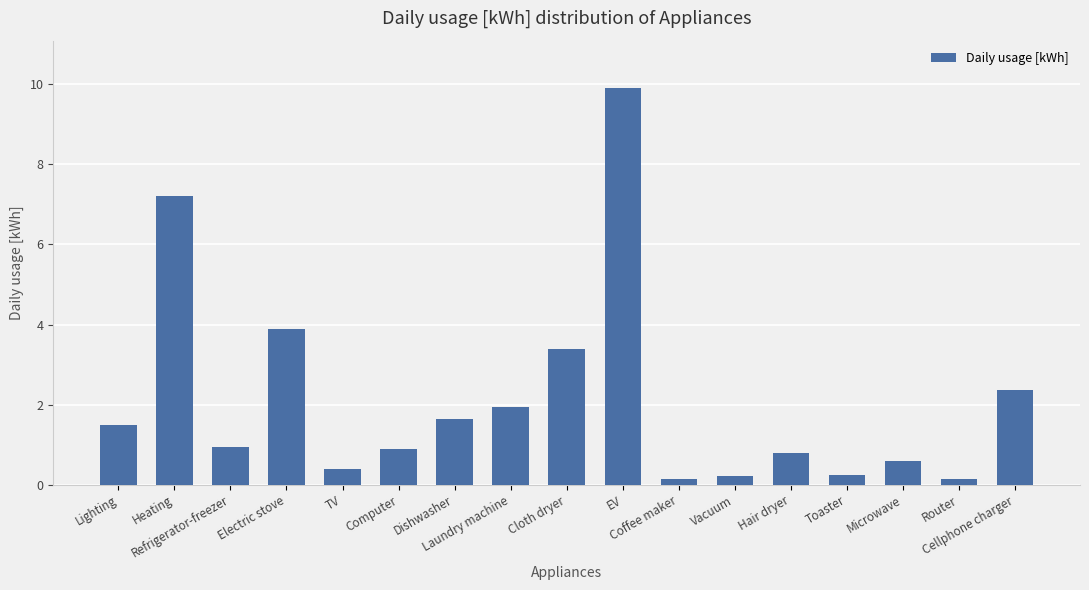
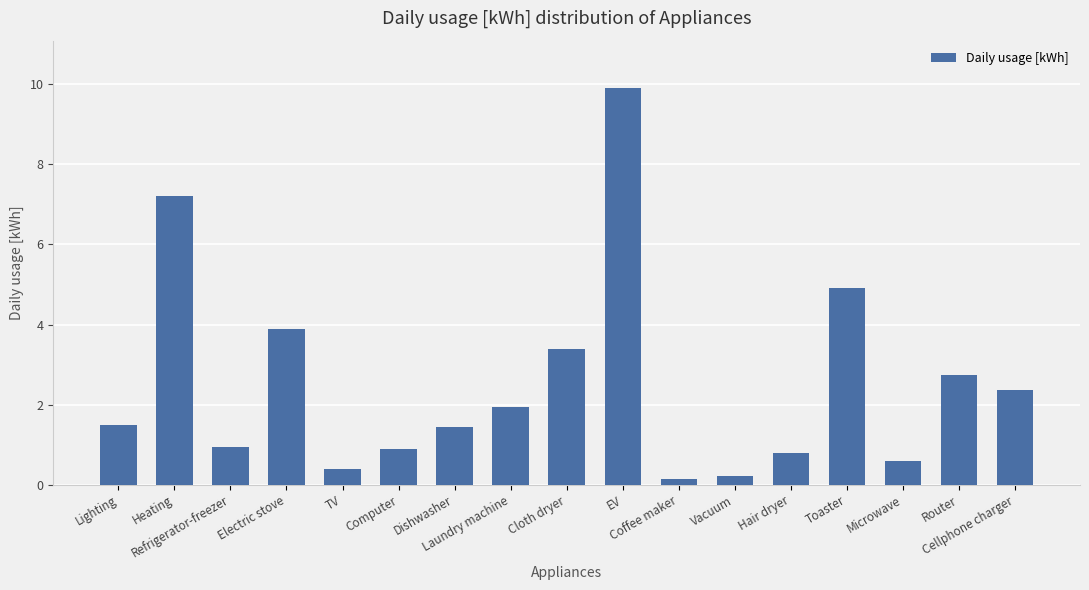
  {
    "Lighting": 1.5,
    "Heating": 7.2,
    "Refrigerator-freezer": 0.9,
    "Electric stove": 3.9,
    "TV": 0.4,
    "Computer": 0.9,
-   "Dishwasher": 1.7,
+   "Dishwasher": 1.4,
    "Laundry machine": 1.9,
    "Cloth dryer": 3.4,
    "EV": 9.9,
    "Coffee maker": 0.1,
    "Vacuum": 0.2,
    "Hair dryer": 0.8,
-   "Toaster": 0.2,
+   "Toaster": 4.9,
    "Microwave": 0.6,
-   "Router": 0.1,
+   "Router": 2.8,
    "Cellphone charger": 2.4
  }
